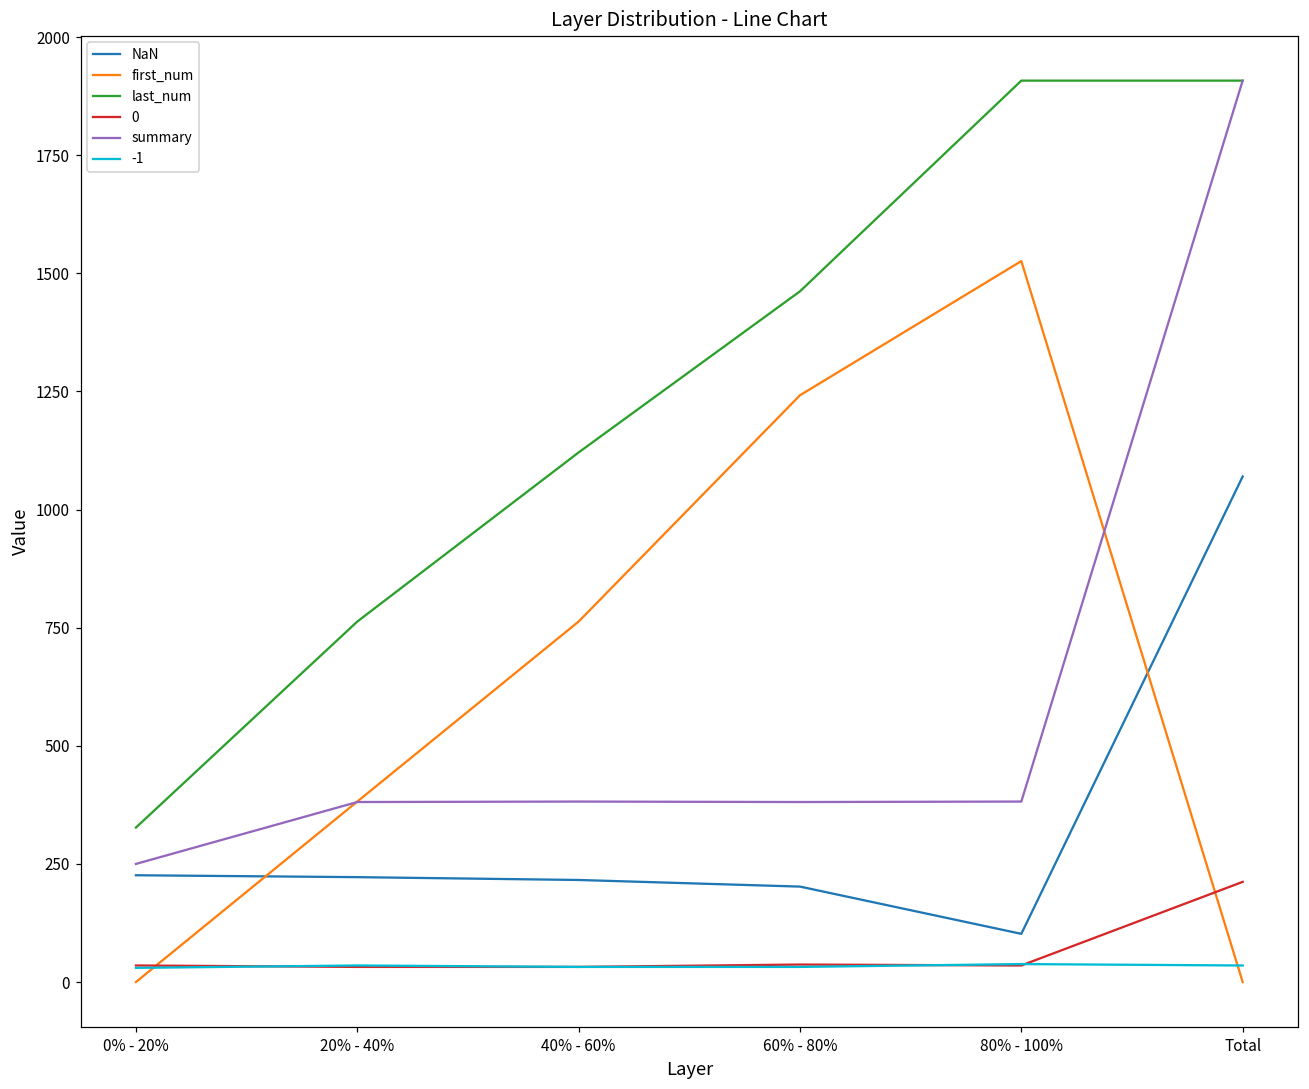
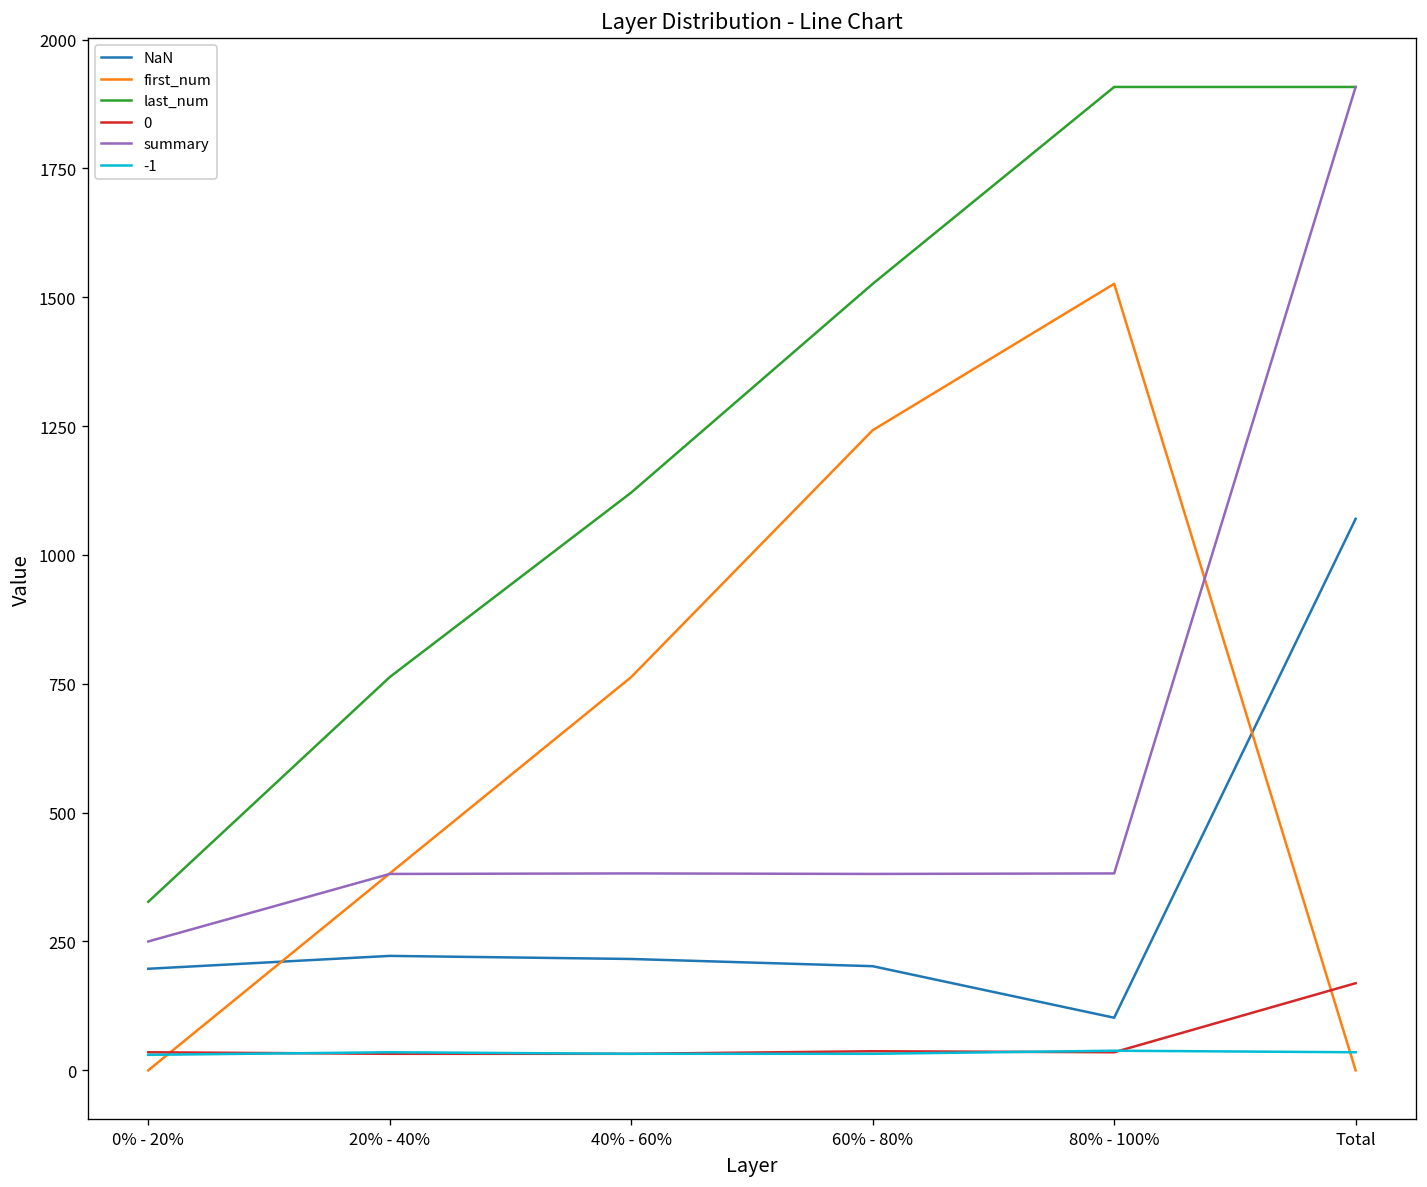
  {
    "NaN": {
-     "0% - 20%": 230,
+     "0% - 20%": 200,
      "20% - 40%": 220,
      "40% - 60%": 220,
      "60% - 80%": 200,
      "80% - 100%": 100,
      "Total": 1070
    },
    "first_num": {
      "0% - 20%": 0,
      "40% - 60%": 760,
      "60% - 80%": 1240,
      "80% - 100%": 1530,
      "Total": 0
    },
    "last_num": {
      "0% - 20%": 330,
      "20% - 40%": 760,
      "40% - 60%": 1120,
-     "60% - 80%": 1460,
+     "60% - 80%": 1530,
      "80% - 100%": 1910
    },
    "0": {
-     "Total": 210
+     "Total": 170
    },
    "summary": {
      "0% - 20%": 250,
      "40% - 60%": 380,
      "60% - 80%": 380,
      "80% - 100%": 380
    },
    "-1": {
      "Total": 40
    }
  }
